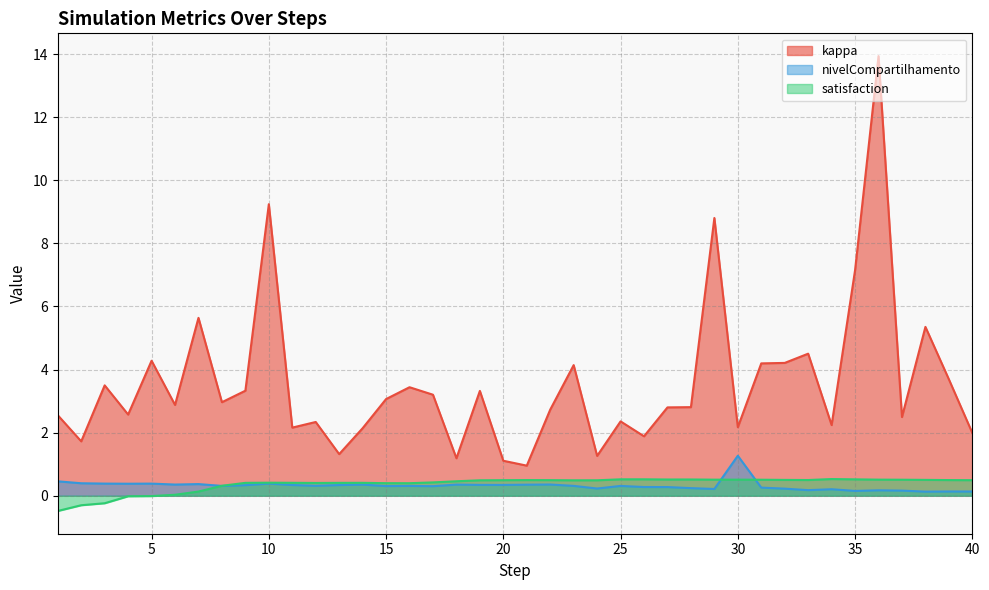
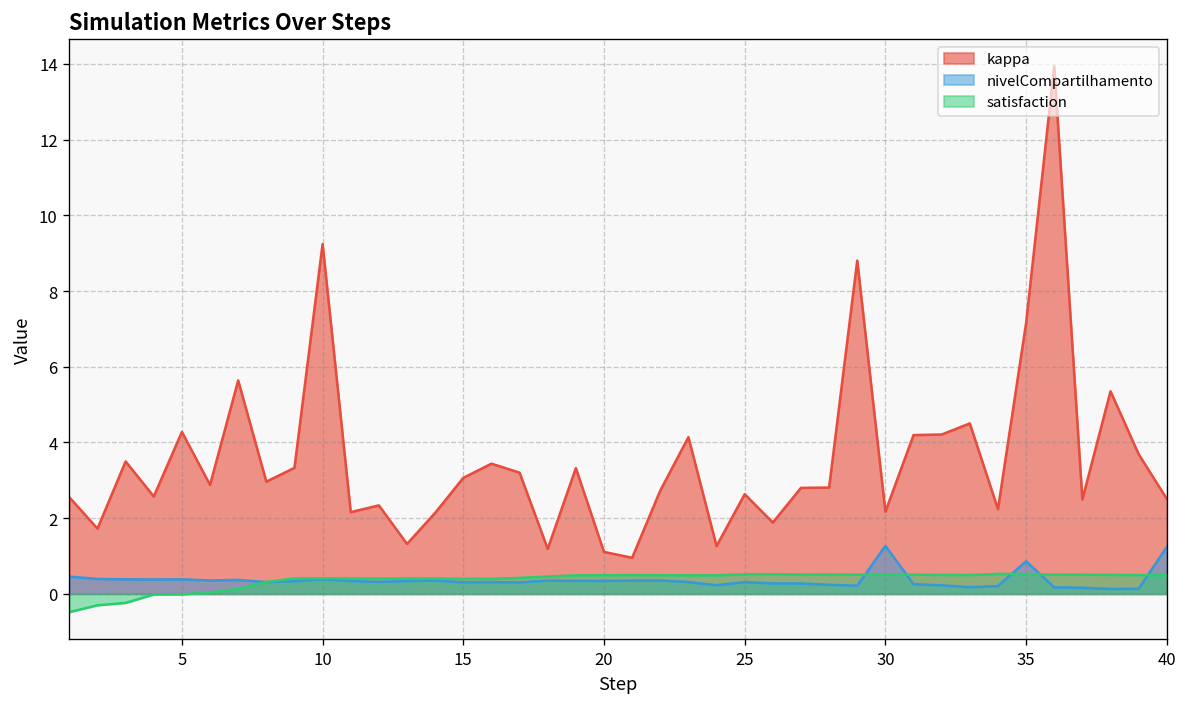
  {
    "kappa": {
      "5": 4.3,
      "10": 9.2,
      "15": 3.1,
      "20": 1.1,
-     "25": 2.4,
+     "25": 2.6,
      "30": 2.2,
      "35": 7.1,
-     "40": 2.0
+     "40": 2.5
    },
    "nivelCompartilhamento": {
      "5": 0.4,
      "15": 0.3,
      "20": 0.3,
      "25": 0.3,
      "30": 1.3,
-     "35": 0.2,
-     "40": 0.1
+     "35": 0.9,
+     "40": 1.2
    }
  }
